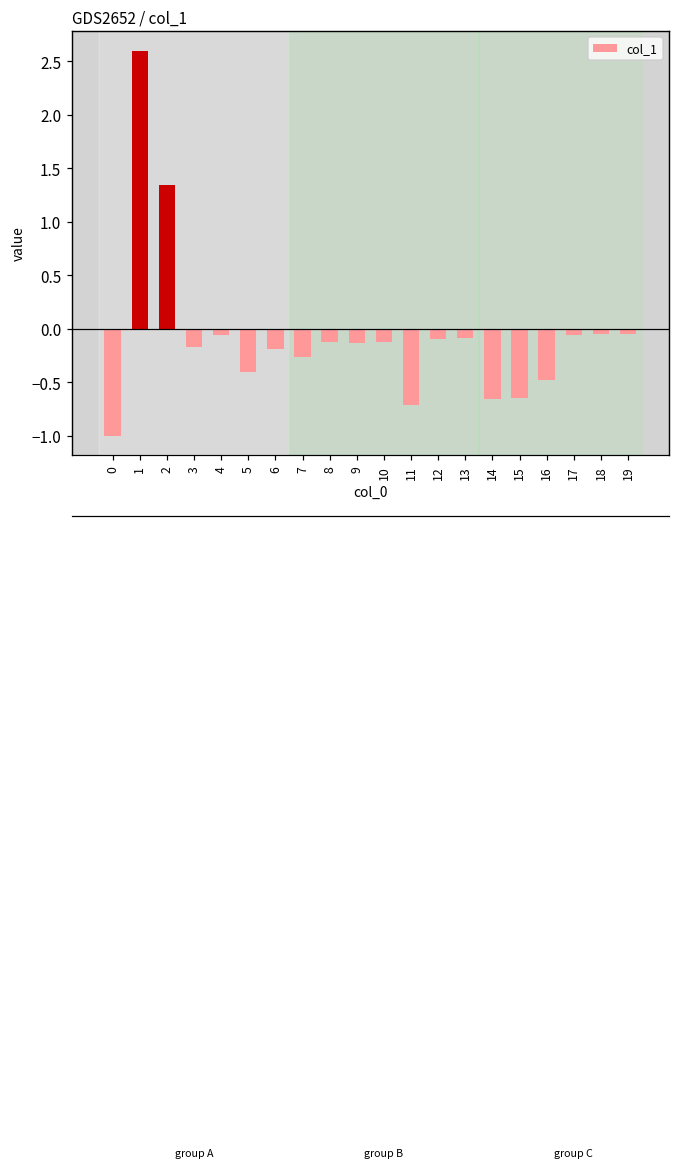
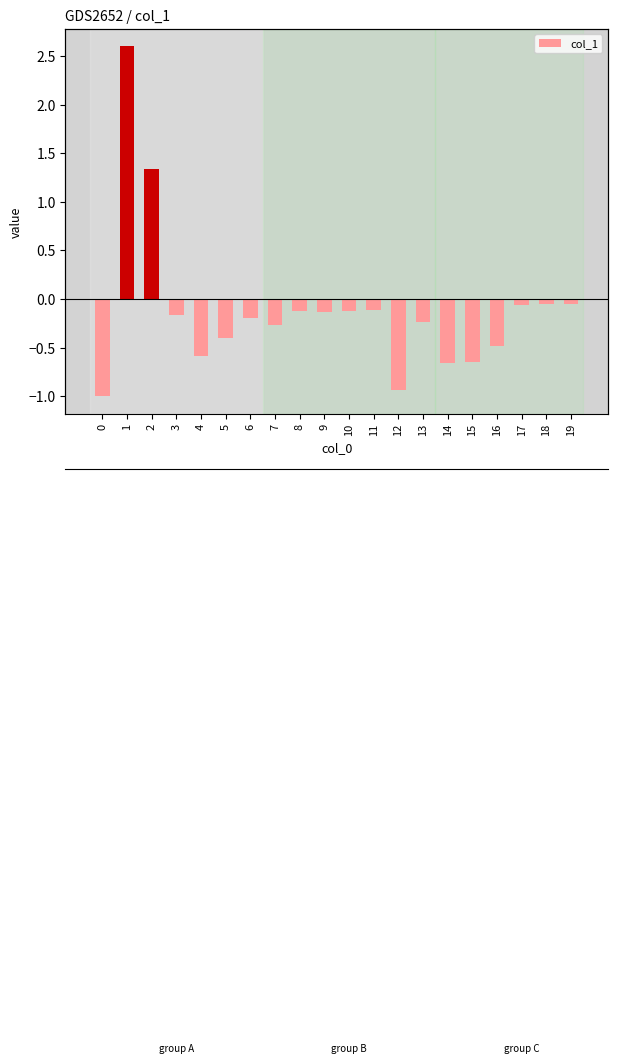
  {
    "0": -1.0,
    "1": 2.6,
    "2": 1.3,
    "3": -0.2,
-   "4": -0.1,
+   "4": -0.6,
    "5": -0.4,
    "6": -0.2,
    "7": -0.3,
    "8": -0.1,
    "9": -0.1,
    "10": -0.1,
-   "11": -0.7,
-   "12": -0.1,
-   "13": -0.1,
+   "11": -0.1,
+   "12": -0.9,
+   "13": -0.2,
    "14": -0.7,
    "15": -0.6,
    "16": -0.5,
    "17": -0.1,
    "18": -0.1,
    "19": 0.0
  }
